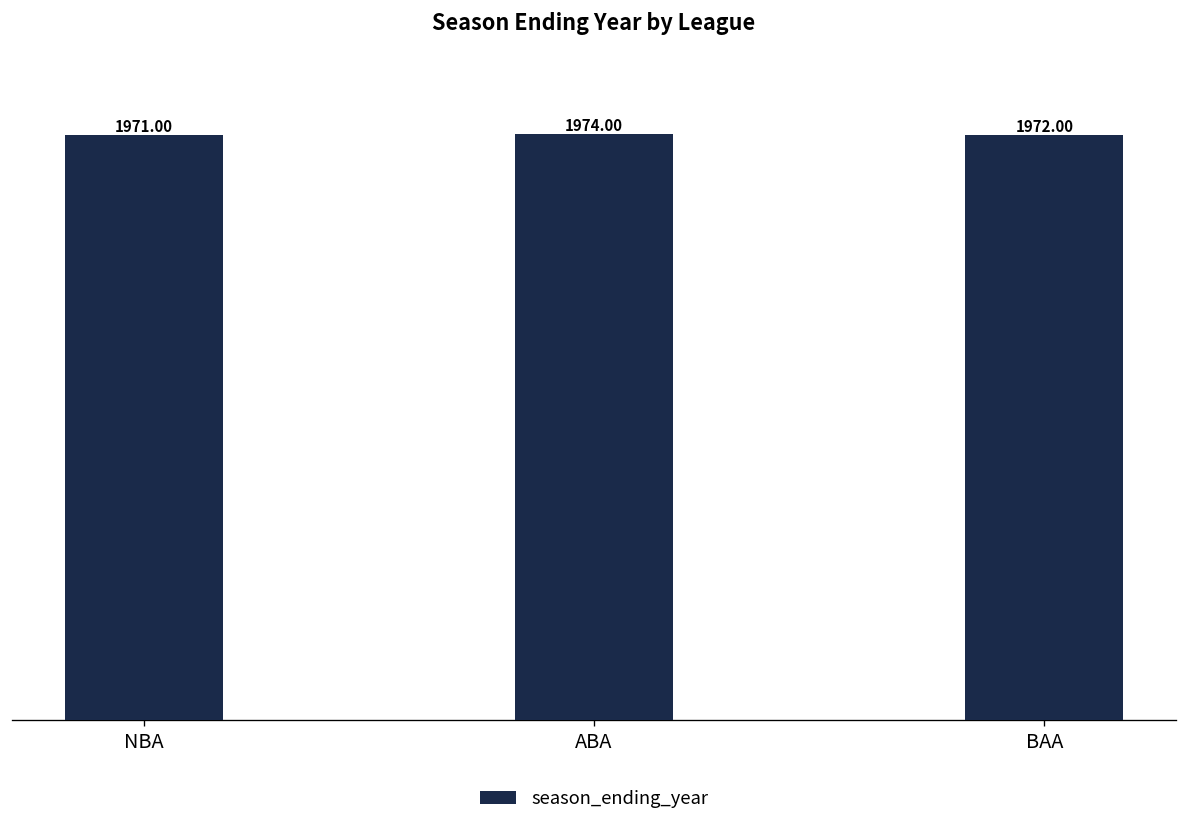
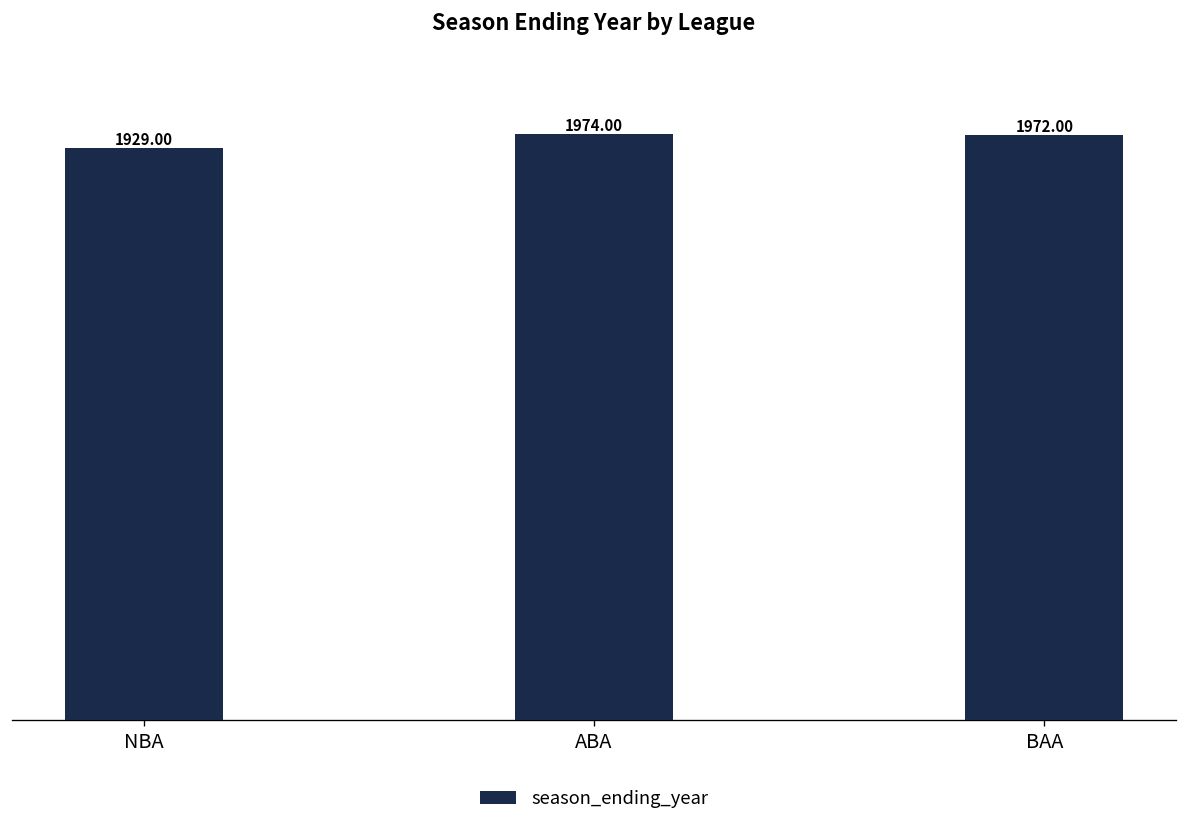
  {
-   "NBA": 1971.00,
+   "NBA": 1929.00,
    "ABA": 1974.00,
    "BAA": 1972.00
  }
